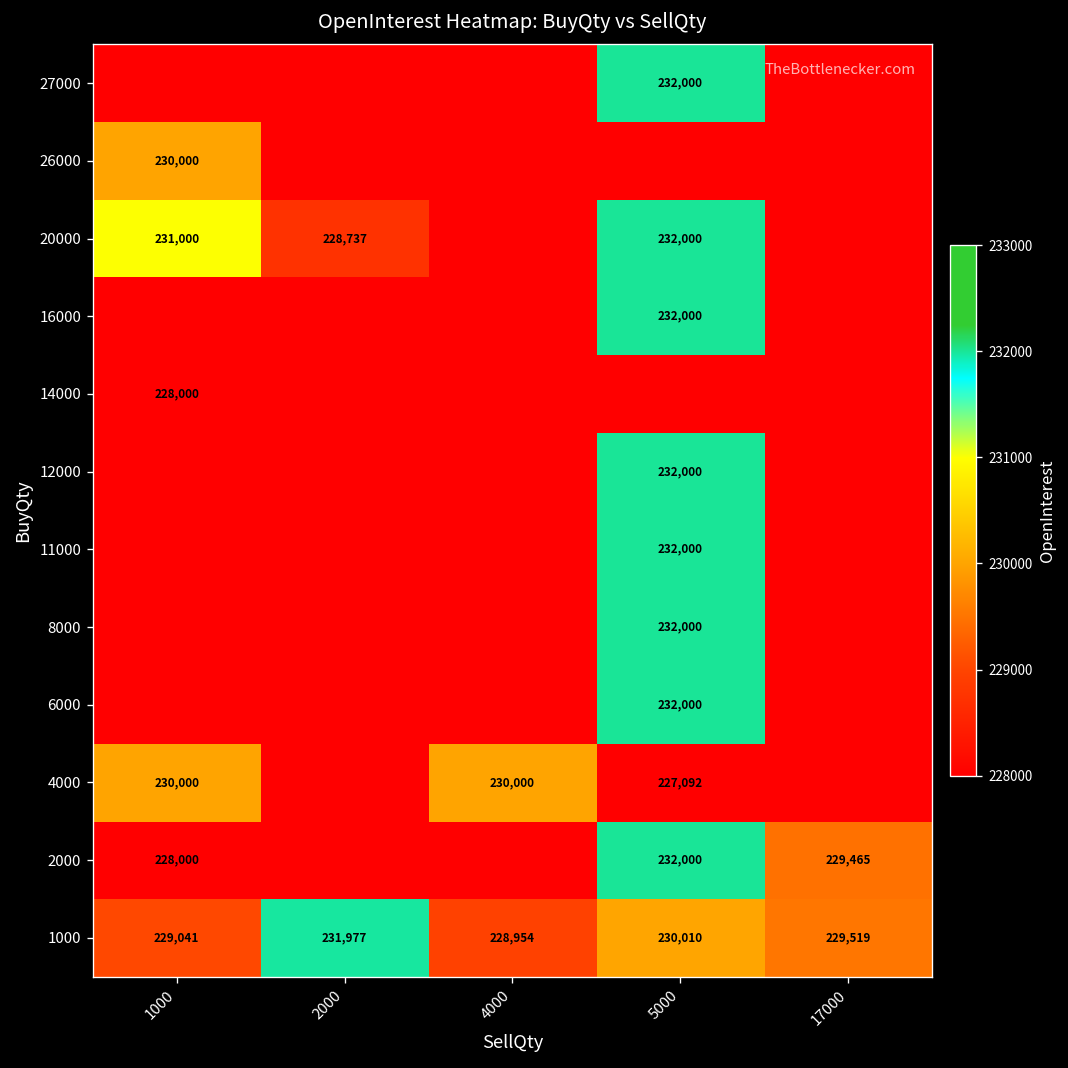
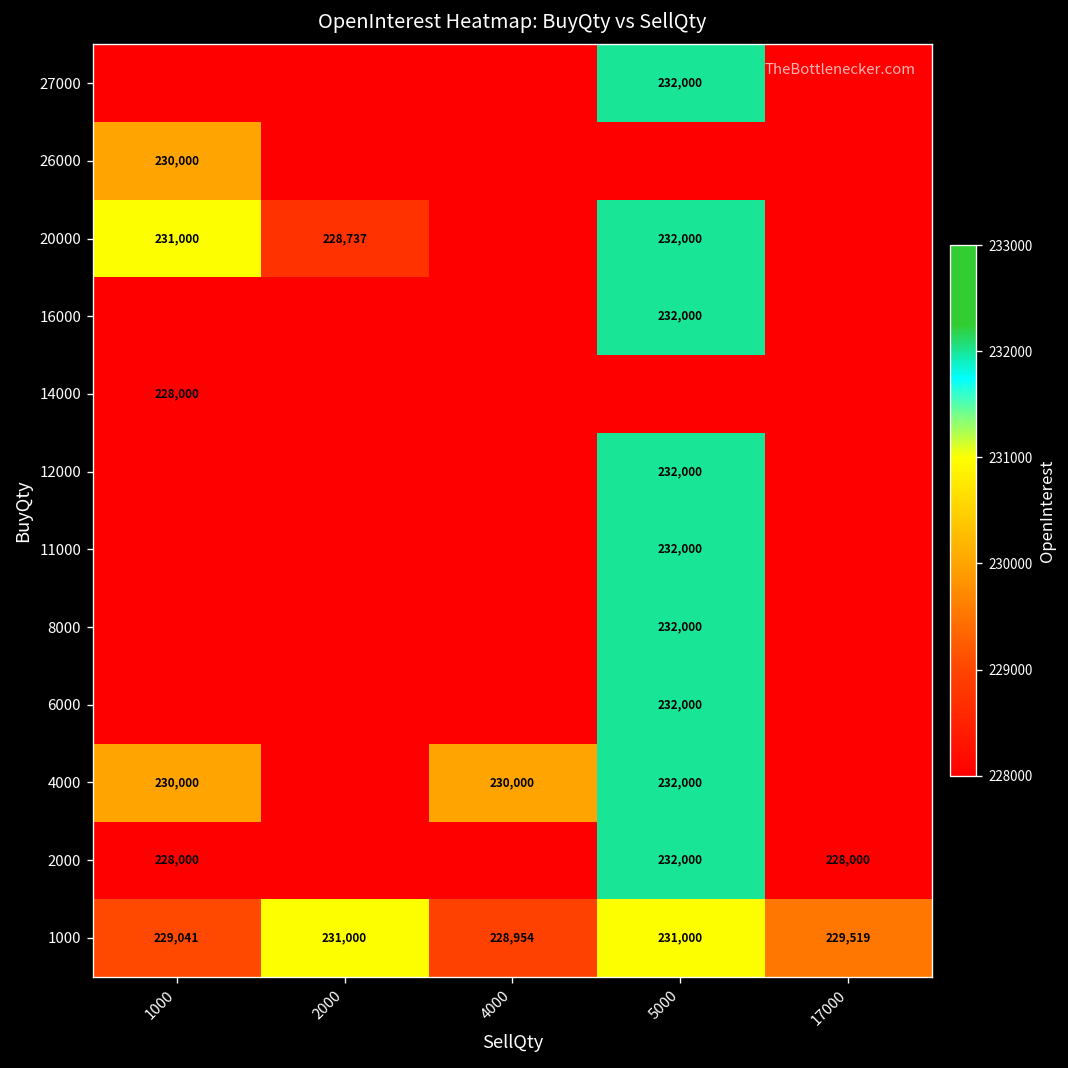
  {
    "27000": {
      "5000": "232,000"
    },
    "26000": {
      "1000": "230,000"
    },
    "20000": {
      "1000": "231,000",
      "2000": "228,737",
      "5000": "232,000"
    },
    "16000": {
      "5000": "232,000"
    },
    "14000": {
      "1000": "228,000"
    },
    "12000": {
      "5000": "232,000"
    },
    "11000": {
      "5000": "232,000"
    },
    "8000": {
      "5000": "232,000"
    },
    "6000": {
      "5000": "232,000"
    },
    "4000": {
      "1000": "230,000",
      "4000": "230,000",
-     "5000": "227,092"
+     "5000": "232,000"
    },
    "2000": {
      "1000": "228,000",
      "5000": "232,000",
-     "17000": "229,465"
+     "17000": "228,000"
    },
    "1000": {
      "1000": "229,041",
-     "2000": "231,977",
+     "2000": "231,000",
      "4000": "228,954",
-     "5000": "230,010",
+     "5000": "231,000",
      "17000": "229,519"
    }
  }
